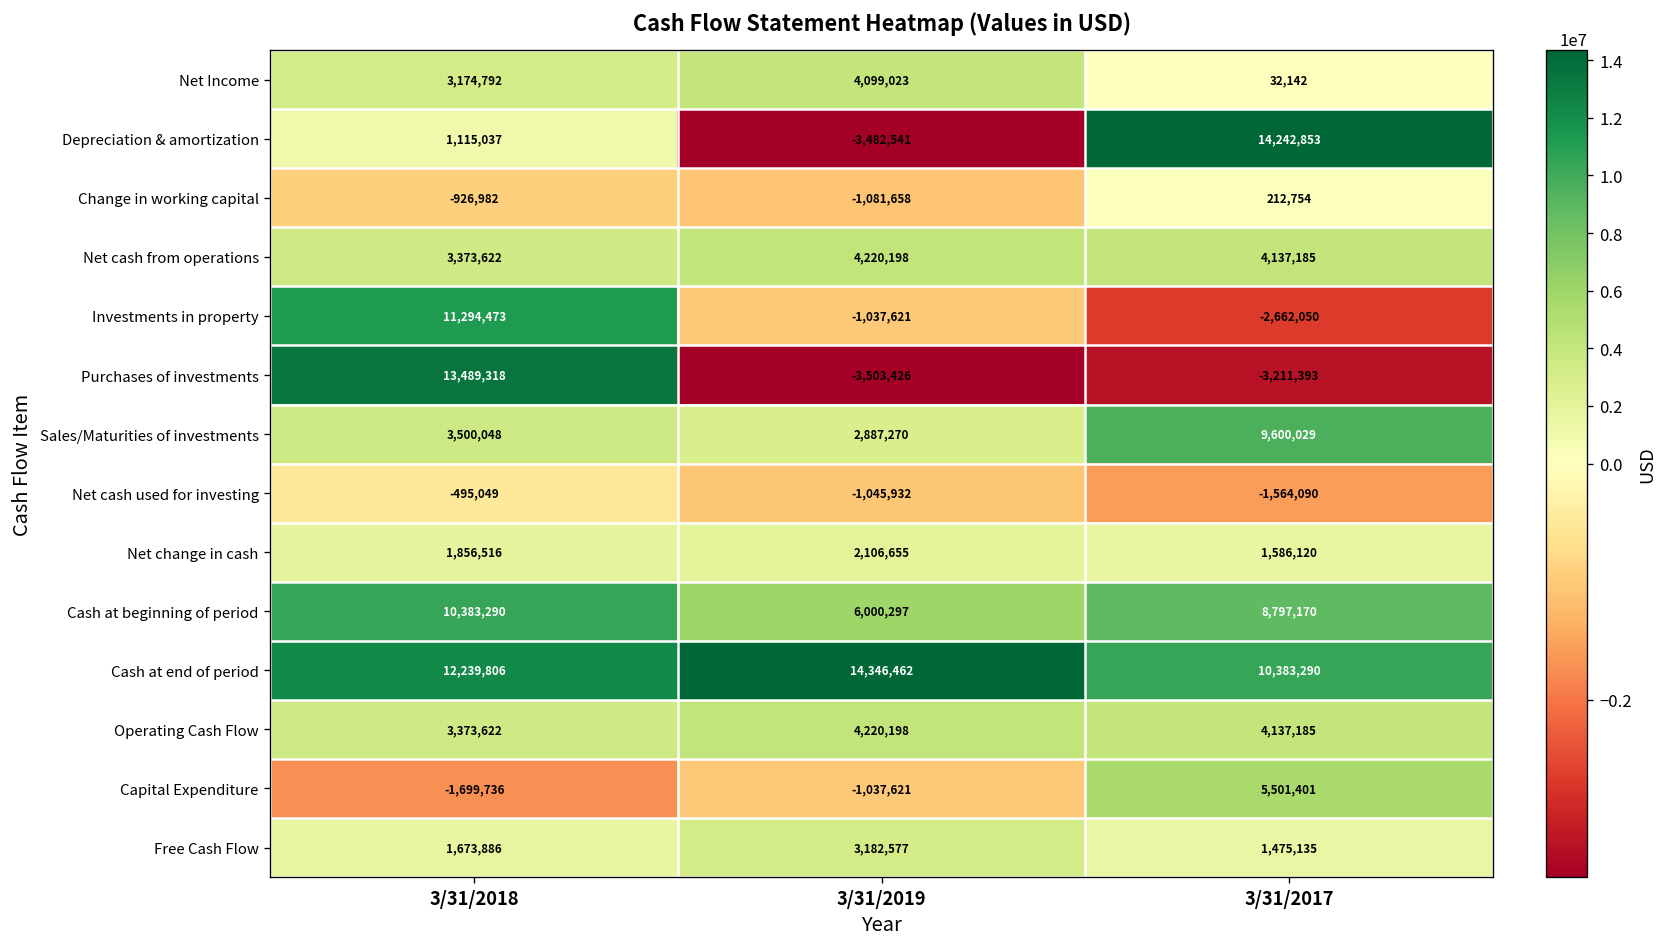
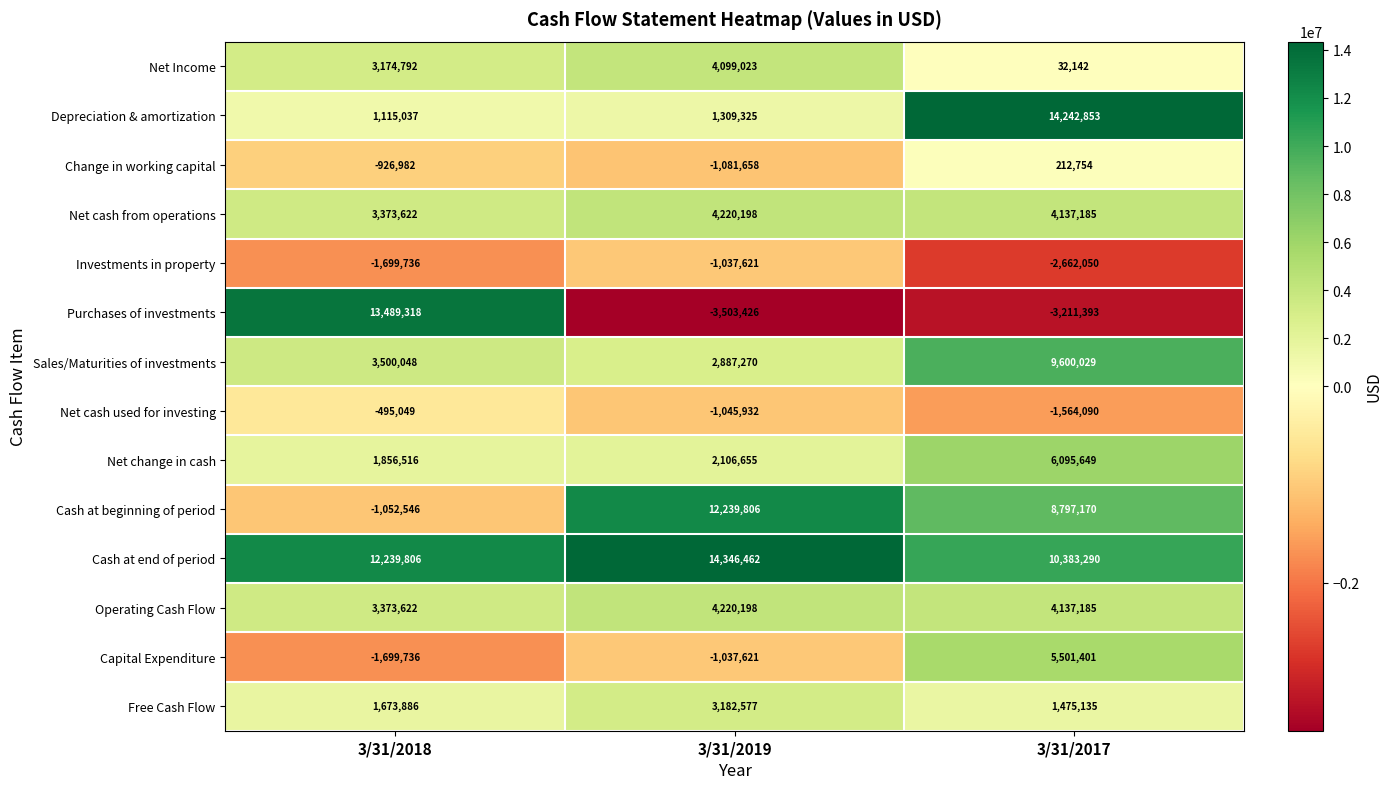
  {
    "Net Income": {
      "3/31/2018": "3,174,792",
      "3/31/2019": "4,099,023",
      "3/31/2017": "32,142"
    },
    "Depreciation & amortization": {
      "3/31/2018": "1,115,037",
-     "3/31/2019": "-3,482,541",
+     "3/31/2019": "1,309,325",
      "3/31/2017": "14,242,853"
    },
    "Change in working capital": {
      "3/31/2018": "-926,982",
      "3/31/2019": "-1,081,658",
      "3/31/2017": "212,754"
    },
    "Net cash from operations": {
      "3/31/2018": "3,373,622",
      "3/31/2019": "4,220,198",
      "3/31/2017": "4,137,185"
    },
    "Investments in property": {
-     "3/31/2018": "11,294,473",
+     "3/31/2018": "-1,699,736",
      "3/31/2019": "-1,037,621",
      "3/31/2017": "-2,662,050"
    },
    "Purchases of investments": {
      "3/31/2018": "13,489,318",
      "3/31/2019": "-3,503,426",
      "3/31/2017": "-3,211,393"
    },
    "Sales/Maturities of investments": {
      "3/31/2018": "3,500,048",
      "3/31/2019": "2,887,270",
      "3/31/2017": "9,600,029"
    },
    "Net cash used for investing": {
      "3/31/2018": "-495,049",
      "3/31/2019": "-1,045,932",
      "3/31/2017": "-1,564,090"
    },
    "Net change in cash": {
      "3/31/2018": "1,856,516",
      "3/31/2019": "2,106,655",
-     "3/31/2017": "1,586,120"
+     "3/31/2017": "6,095,649"
    },
    "Cash at beginning of period": {
-     "3/31/2018": "10,383,290",
-     "3/31/2019": "6,000,297",
+     "3/31/2018": "-1,052,546",
+     "3/31/2019": "12,239,806",
      "3/31/2017": "8,797,170"
    },
    "Cash at end of period": {
      "3/31/2018": "12,239,806",
      "3/31/2019": "14,346,462",
      "3/31/2017": "10,383,290"
    },
    "Operating Cash Flow": {
      "3/31/2018": "3,373,622",
      "3/31/2019": "4,220,198",
      "3/31/2017": "4,137,185"
    },
    "Capital Expenditure": {
      "3/31/2018": "-1,699,736",
      "3/31/2019": "-1,037,621",
      "3/31/2017": "5,501,401"
    },
    "Free Cash Flow": {
      "3/31/2018": "1,673,886",
      "3/31/2019": "3,182,577",
      "3/31/2017": "1,475,135"
    }
  }
